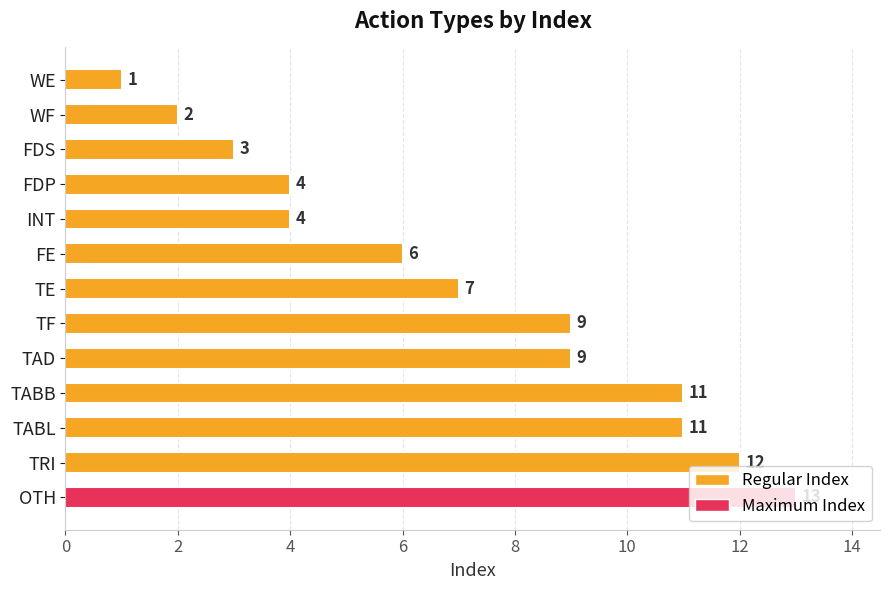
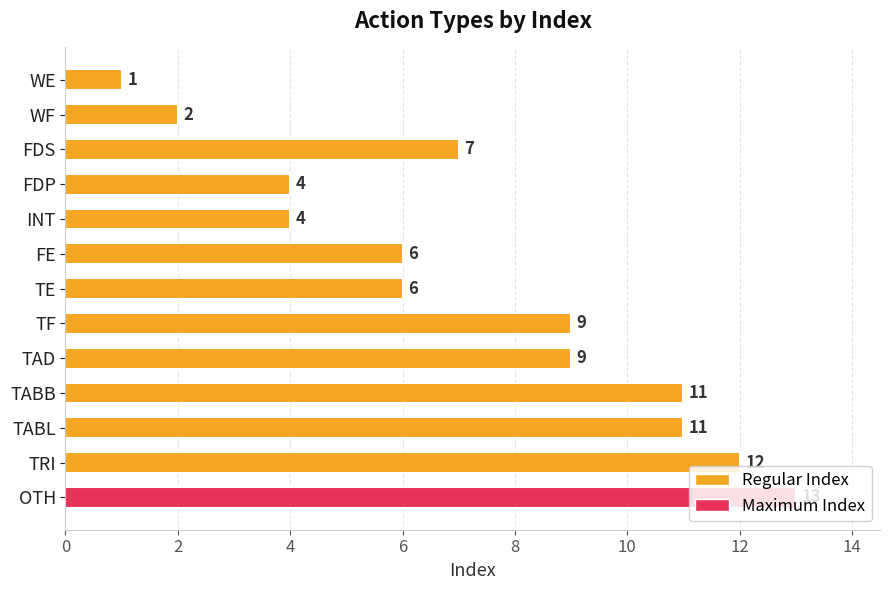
  {
    "WE": 1,
    "WF": 2,
-   "FDS": 3,
+   "FDS": 7,
    "FDP": 4,
    "INT": 4,
    "FE": 6,
-   "TE": 7,
+   "TE": 6,
    "TF": 9,
    "TAD": 9,
    "TABB": 11,
    "TABL": 11
  }
